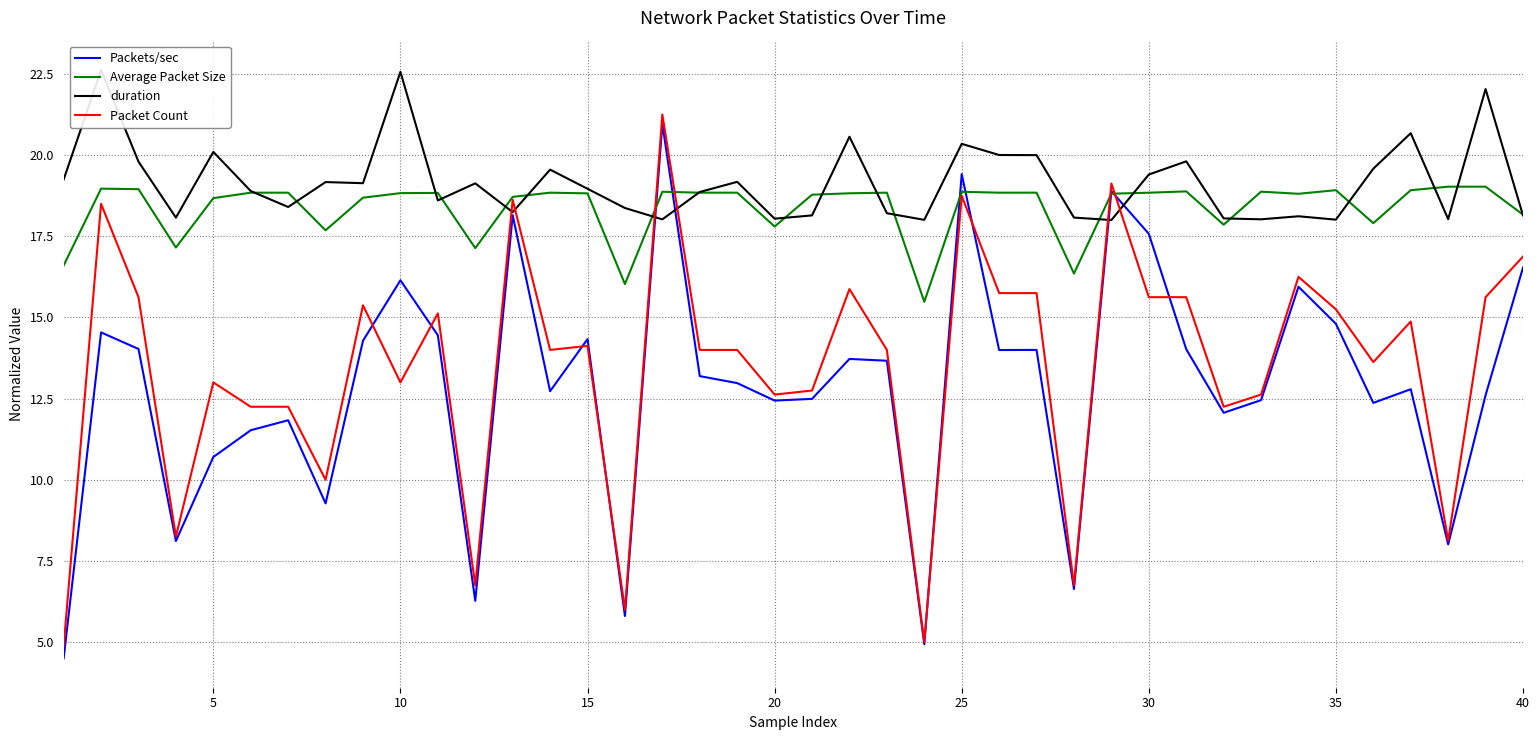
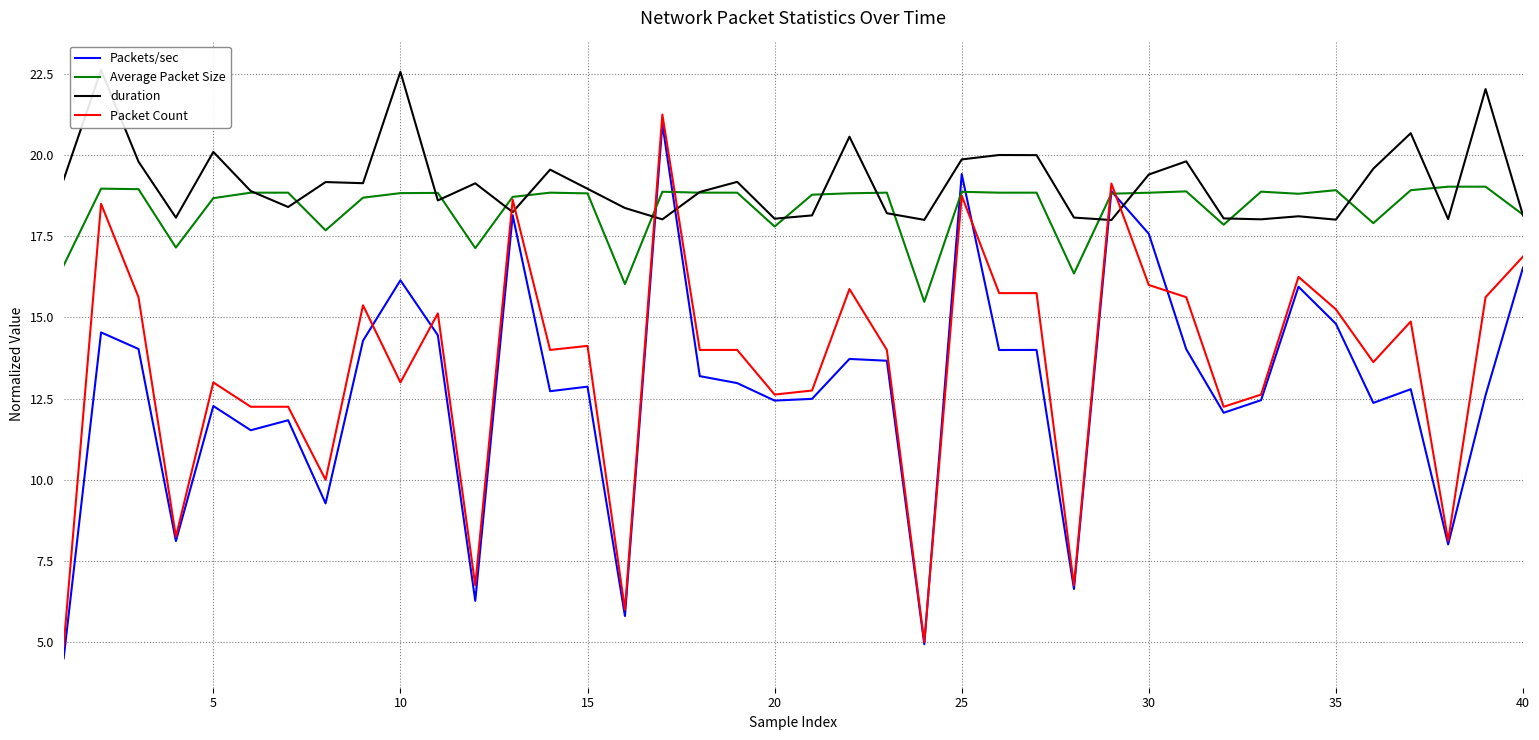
  {
    "Packets/sec": {
-     "5": 10.7,
+     "5": 12.3,
      "10": 16.1,
-     "15": 14.3,
+     "15": 12.9,
      "20": 12.4,
      "25": 19.4,
      "30": 17.6,
      "35": 14.8,
      "40": 16.5
    },
    "Average Packet Size": {
      "5": 18.7,
      "10": 18.8,
      "15": 18.8,
      "20": 17.8,
      "25": 18.9,
      "30": 18.8,
      "35": 18.9
    },
    "duration": {
      "5": 20.1,
      "10": 22.6,
      "15": 19.0,
      "20": 18.0,
-     "25": 20.3,
+     "25": 19.9,
      "30": 19.4,
      "35": 18.0
    },
    "Packet Count": {
      "5": 13.0,
      "10": 13.0,
      "15": 14.1,
      "20": 12.6,
      "25": 18.8,
-     "30": 15.6,
+     "30": 16.0,
      "35": 15.3,
      "40": 16.9
    }
  }
